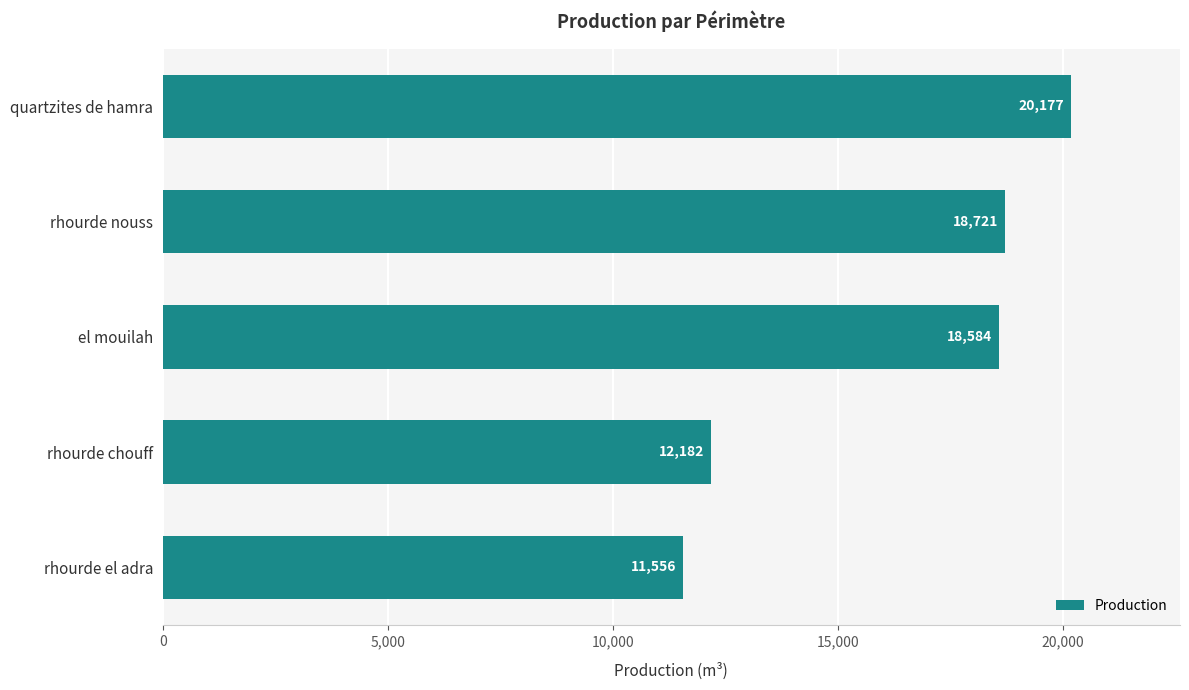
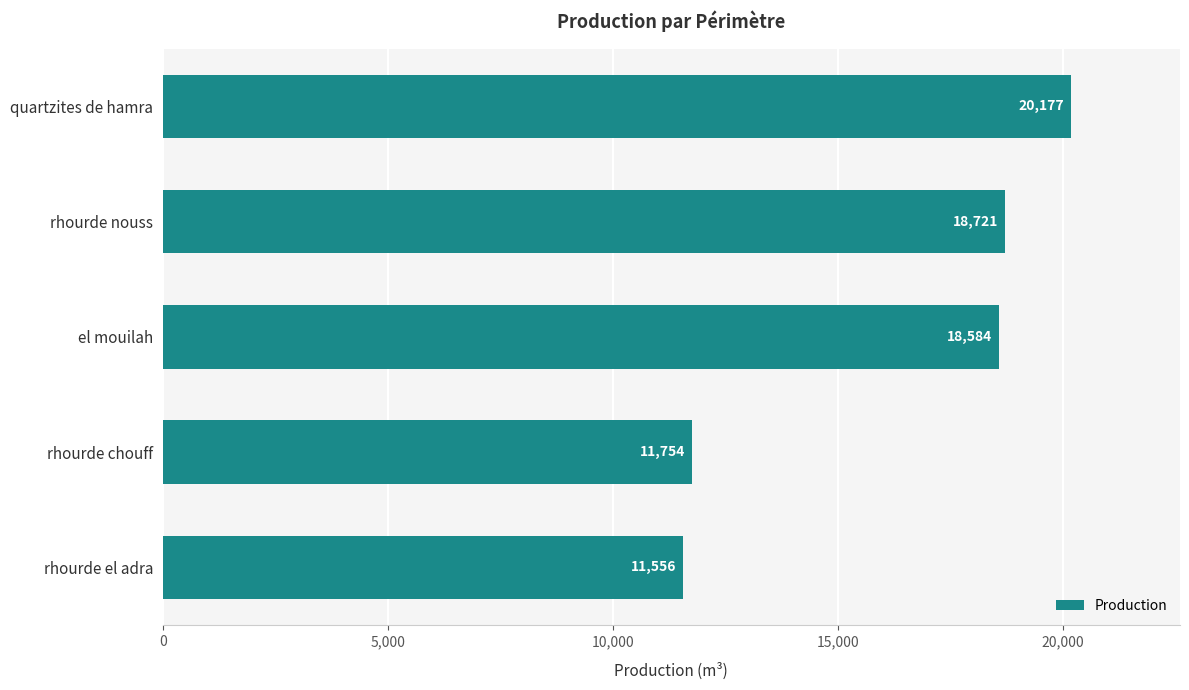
  {
    "quartzites de hamra": "20,177",
    "rhourde nouss": "18,721",
    "el mouilah": "18,584",
-   "rhourde chouff": "12,182",
+   "rhourde chouff": "11,754",
    "rhourde el adra": "11,556"
  }
